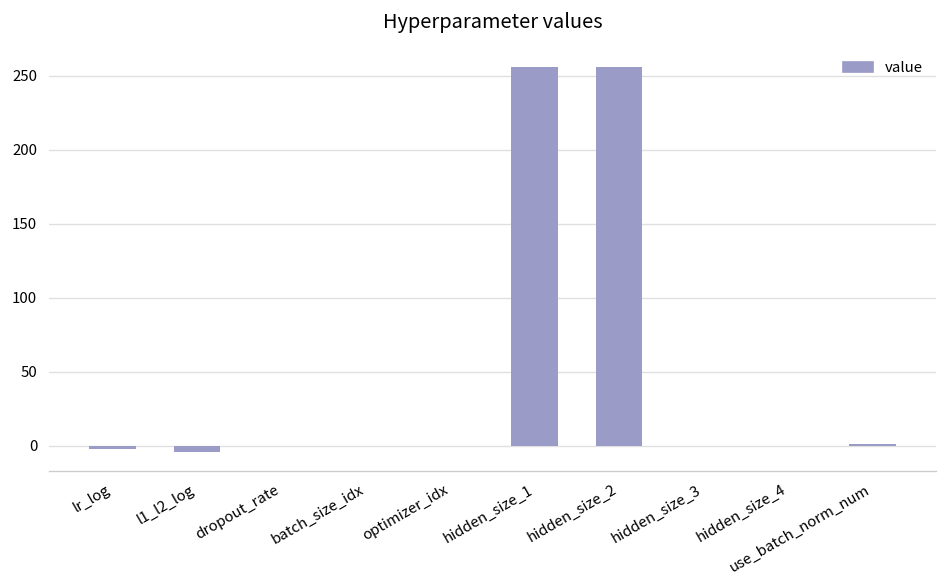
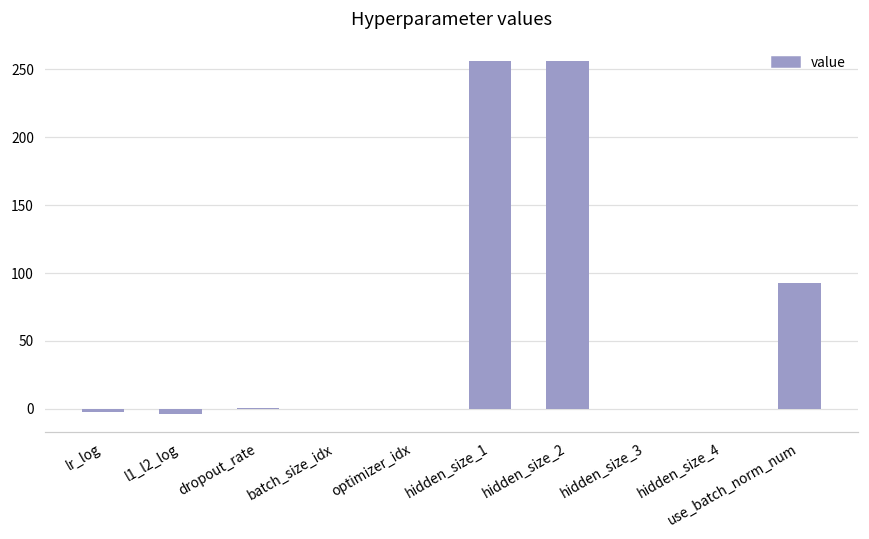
  {
    "lr_log": -2,
    "l1_l2_log": -4,
    "batch_size_idx": 0,
    "optimizer_idx": 0,
    "hidden_size_1": 256,
    "hidden_size_2": 256,
    "hidden_size_3": 0,
    "hidden_size_4": 0,
-   "use_batch_norm_num": 1
+   "use_batch_norm_num": 93
  }
